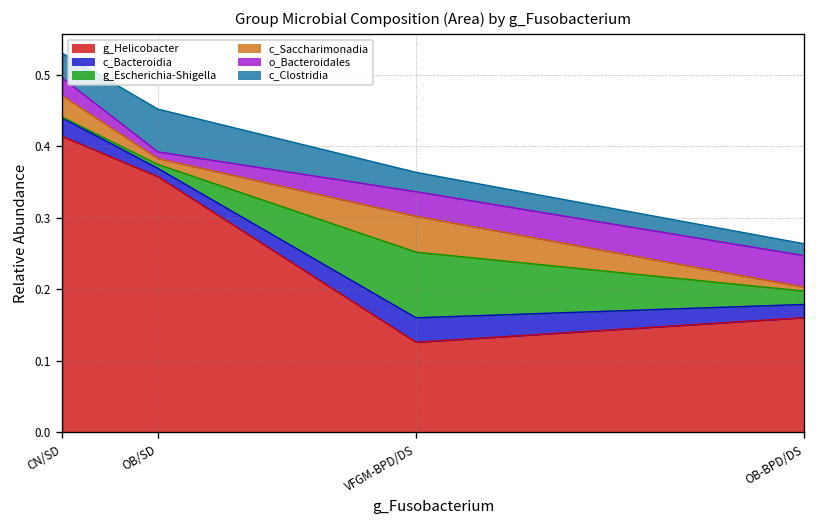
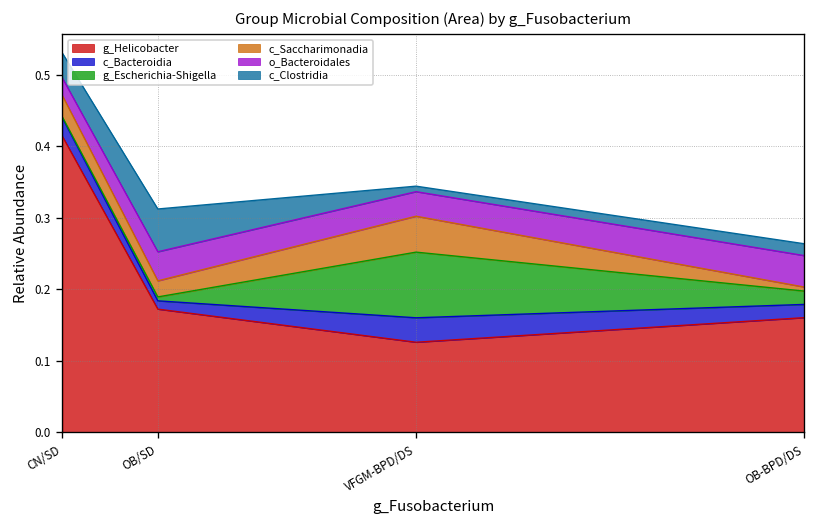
  {
    "g_Helicobacter": {
      "CN/SD": 0.41,
-     "OB/SD": 0.36,
+     "OB/SD": 0.17,
      "VFGM-BPD/DS": 0.13,
      "OB-BPD/DS": 0.16
    },
    "c_Bacteroidia": {
      "OB/SD": 0.01,
      "VFGM-BPD/DS": 0.03,
      "OB-BPD/DS": 0.02
    },
    "g_Escherichia-Shigella": {
      "OB/SD": 0.01,
      "VFGM-BPD/DS": 0.09,
      "OB-BPD/DS": 0.02
    },
    "c_Saccharimonadia": {
      "CN/SD": 0.03,
-     "OB/SD": 0.01,
+     "OB/SD": 0.02,
      "VFGM-BPD/DS": 0.05,
      "OB-BPD/DS": 0.01
    },
    "o_Bacteroidales": {
      "CN/SD": 0.02,
-     "OB/SD": 0.01,
+     "OB/SD": 0.04,
      "VFGM-BPD/DS": 0.03,
      "OB-BPD/DS": 0.04
    },
    "c_Clostridia": {
      "CN/SD": 0.03,
      "OB/SD": 0.06,
-     "VFGM-BPD/DS": 0.03,
+     "VFGM-BPD/DS": 0.01,
      "OB-BPD/DS": 0.02
    }
  }
